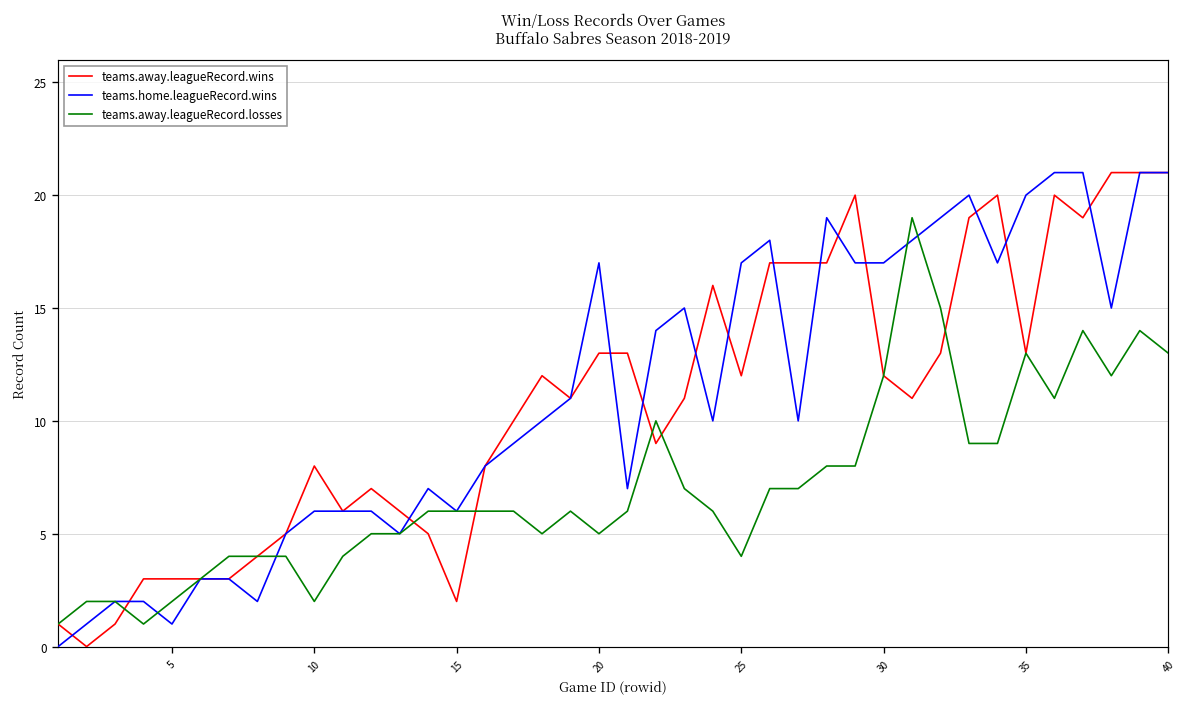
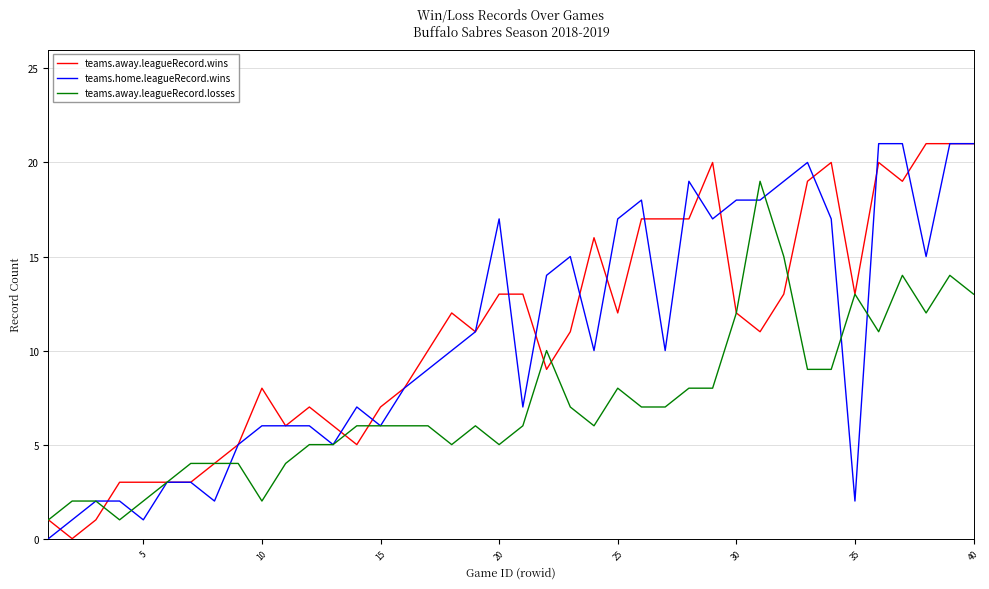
  {
    "teams.away.leagueRecord.wins": {
      "5": 3,
      "10": 8,
-     "15": 2,
+     "15": 7,
      "20": 13,
      "25": 12
    },
    "teams.home.leagueRecord.wins": {
      "5": 1,
      "10": 6,
      "20": 17,
      "25": 17,
-     "30": 17,
-     "35": 20
+     "30": 18,
+     "35": 2
    },
    "teams.away.leagueRecord.losses": {
      "5": 2,
      "10": 2,
      "20": 5,
-     "25": 4,
+     "25": 8,
      "40": 13
    }
  }
